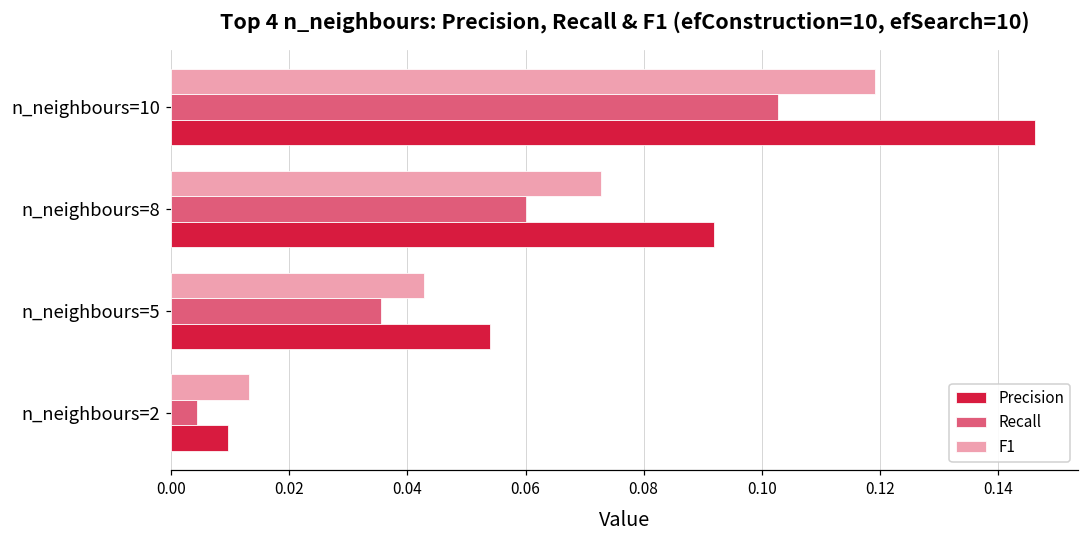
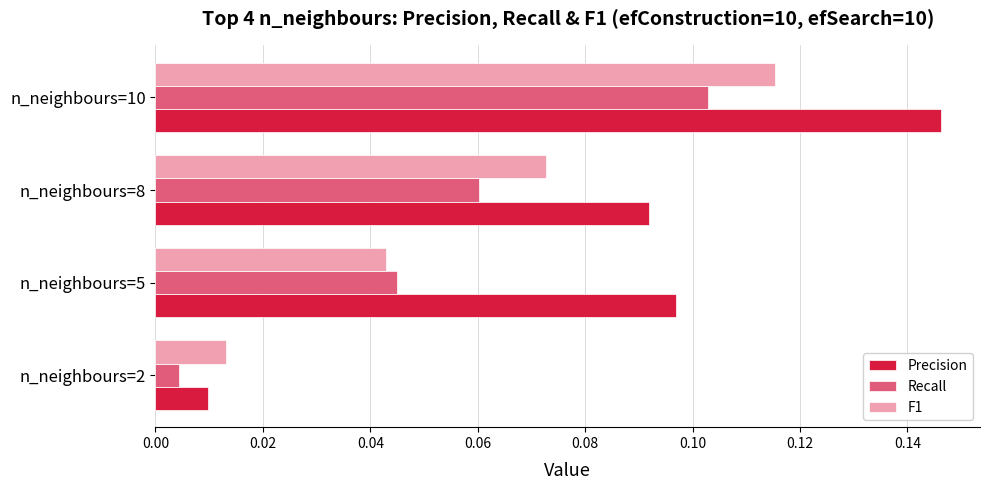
  {
    "Precision": {
      "n_neighbours=10": 0.146,
      "n_neighbours=8": 0.092,
-     "n_neighbours=5": 0.054,
+     "n_neighbours=5": 0.097,
      "n_neighbours=2": 0.010
    },
    "Recall": {
      "n_neighbours=10": 0.103,
      "n_neighbours=8": 0.060,
-     "n_neighbours=5": 0.036,
+     "n_neighbours=5": 0.045,
      "n_neighbours=2": 0.004
    },
    "F1": {
-     "n_neighbours=10": 0.119,
+     "n_neighbours=10": 0.115,
      "n_neighbours=8": 0.073,
      "n_neighbours=5": 0.043,
      "n_neighbours=2": 0.013
    }
  }
